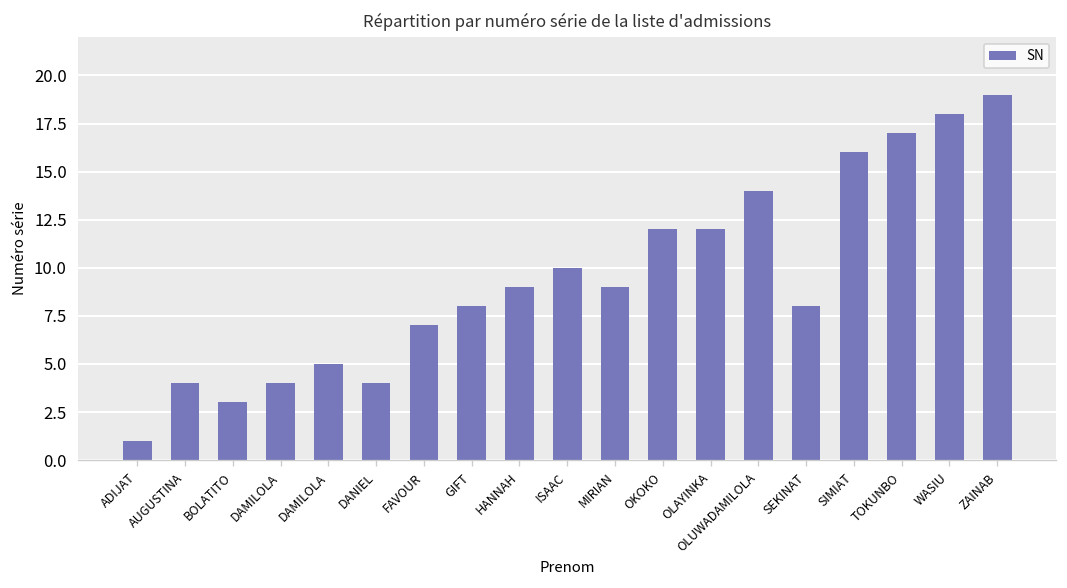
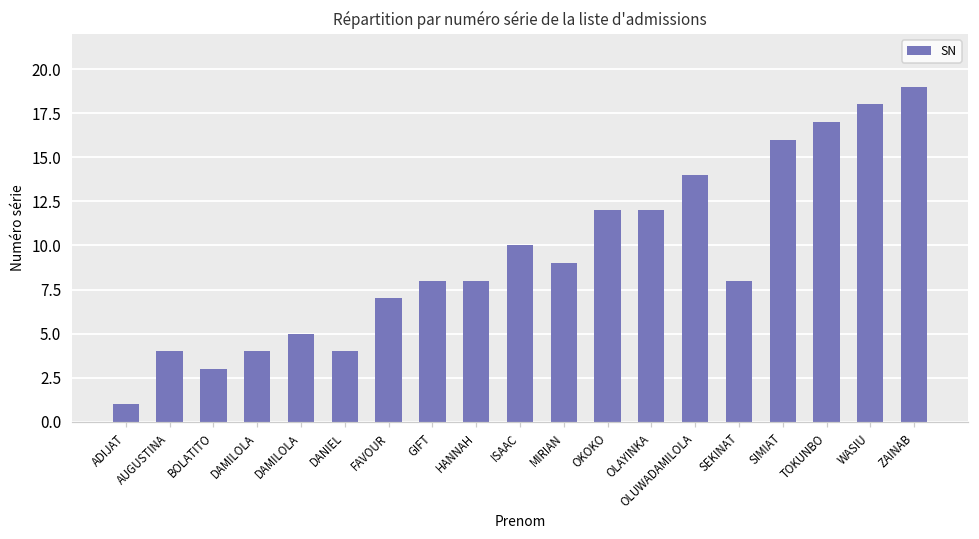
  {
    "ADIJAT": 1,
    "AUGUSTINA": 4,
    "BOLATITO": 3,
    "DANIEL": 4,
    "FAVOUR": 7,
    "GIFT": 8,
-   "HANNAH": 9,
+   "HANNAH": 8,
    "ISAAC": 10,
    "MIRIAN": 9,
    "OKOKO": 12,
    "OLAYINKA": 12,
    "OLUWADAMILOLA": 14,
    "SEKINAT": 8,
    "SIMIAT": 16,
    "TOKUNBO": 17,
    "WASIU": 18,
    "ZAINAB": 19
  }
